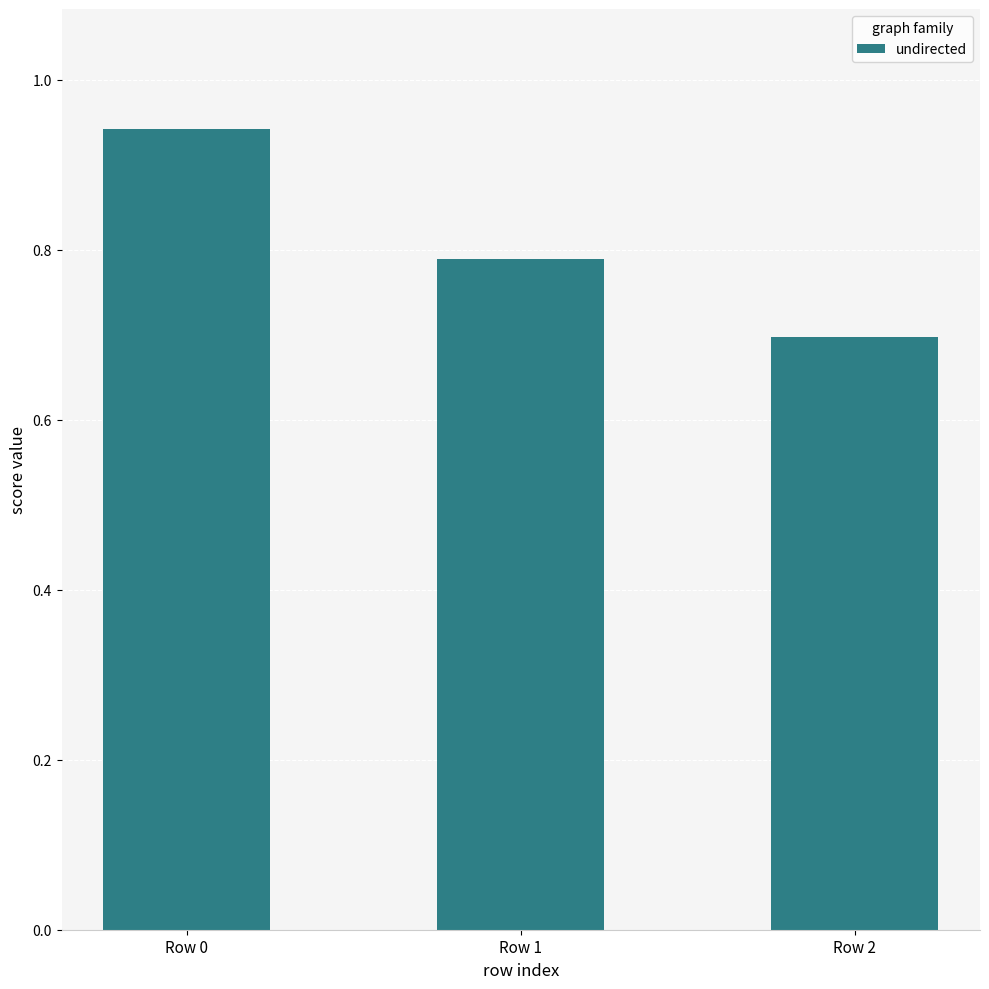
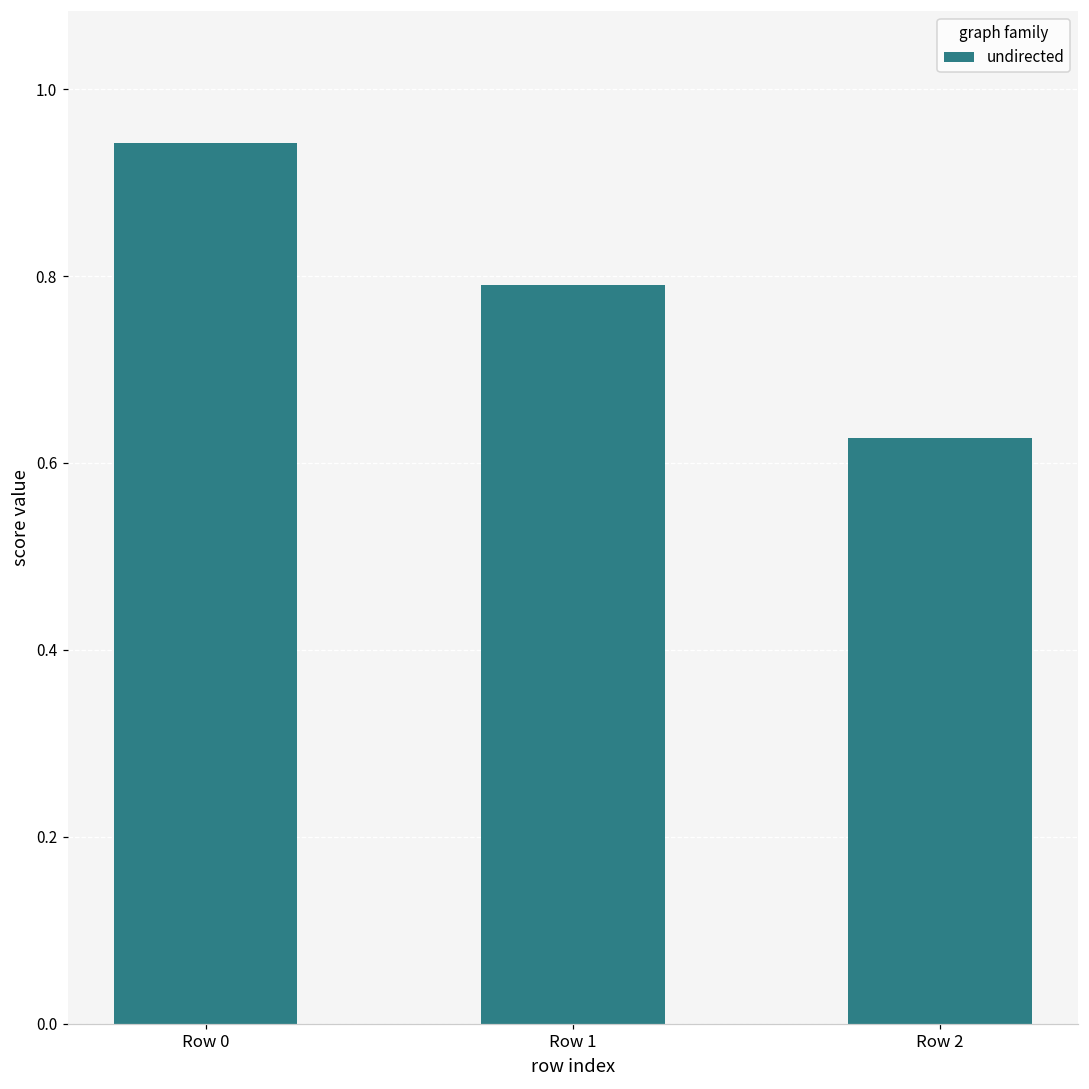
  {
    "Row 0": 0.94,
    "Row 1": 0.79,
-   "Row 2": 0.70
+   "Row 2": 0.63
  }
